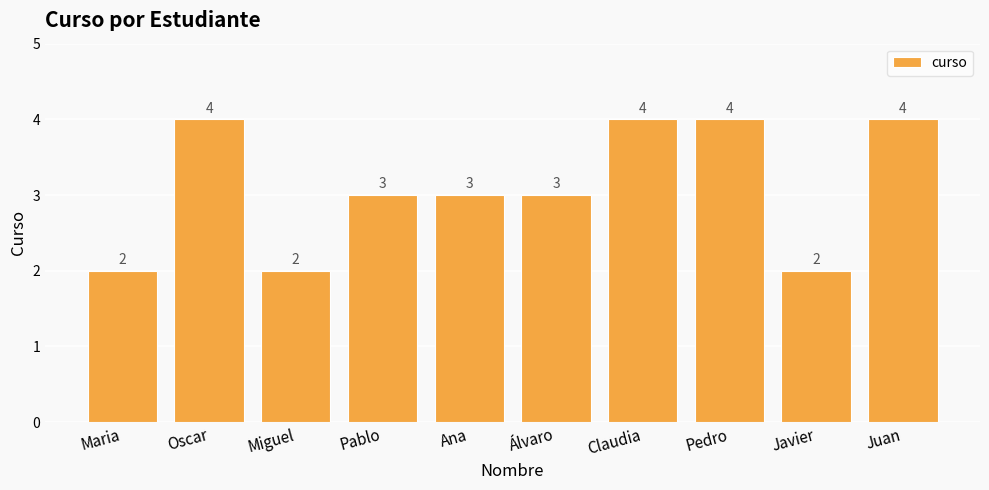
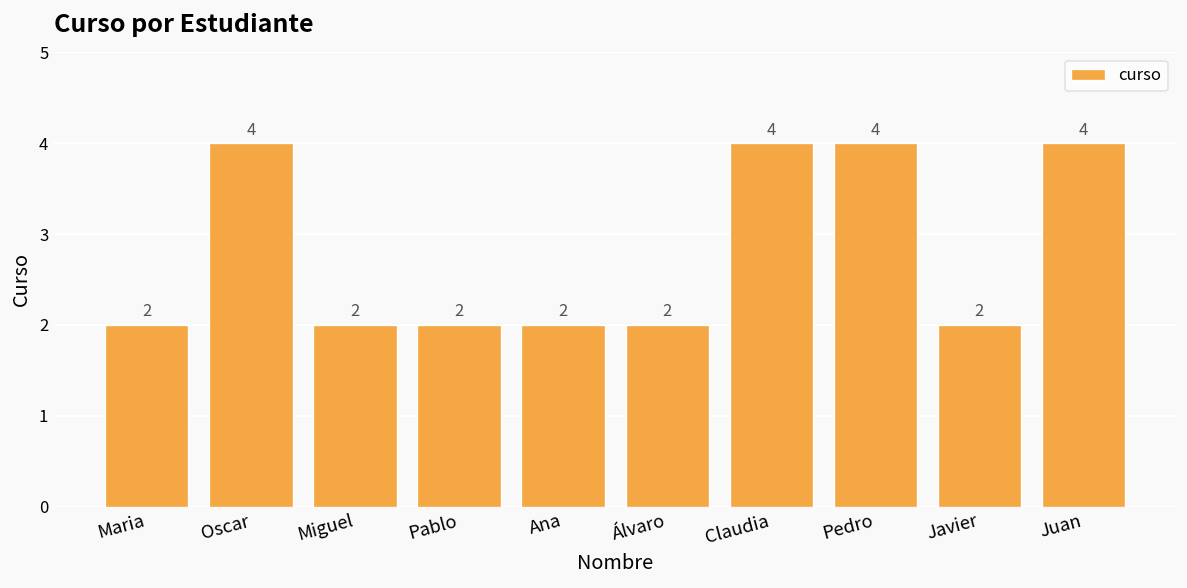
  {
    "Maria": 2,
    "Oscar": 4,
    "Miguel": 2,
-   "Pablo": 3,
-   "Ana": 3,
-   "Álvaro": 3,
+   "Pablo": 2,
+   "Ana": 2,
+   "Álvaro": 2,
    "Claudia": 4,
    "Pedro": 4,
    "Javier": 2,
    "Juan": 4
  }
